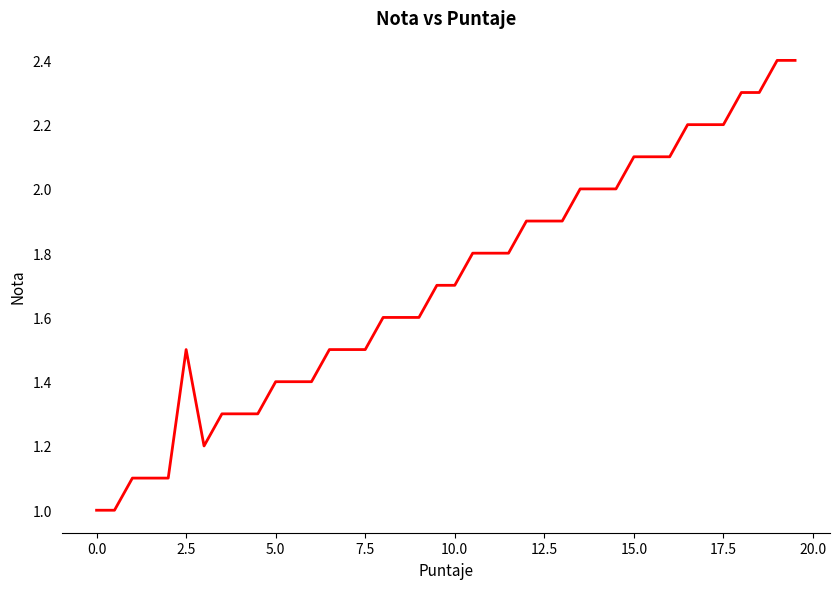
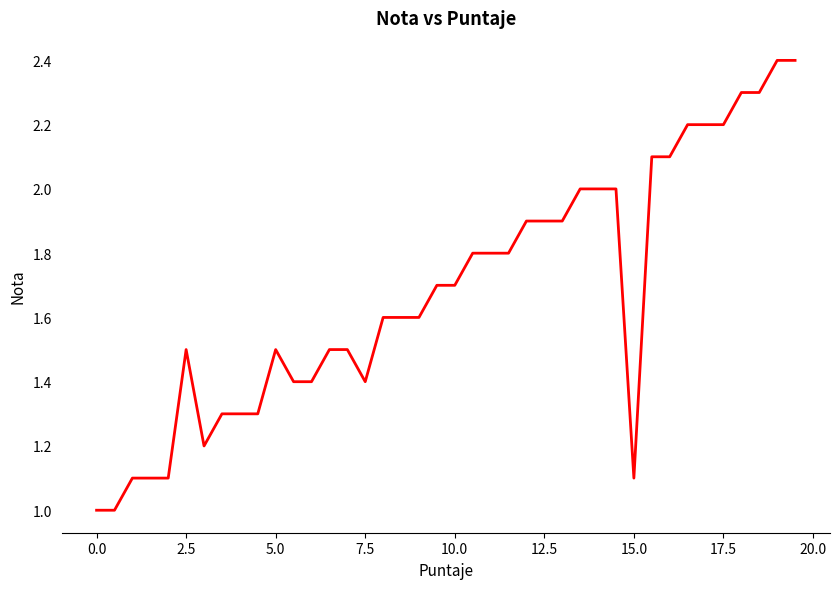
  {
    "0.0": 1.0,
    "2.5": 1.5,
-   "5.0": 1.4,
-   "7.5": 1.5,
+   "5.0": 1.5,
+   "7.5": 1.4,
    "10.0": 1.7,
    "12.5": 1.9,
-   "15.0": 2.1,
+   "15.0": 1.1,
    "17.5": 2.2
  }
